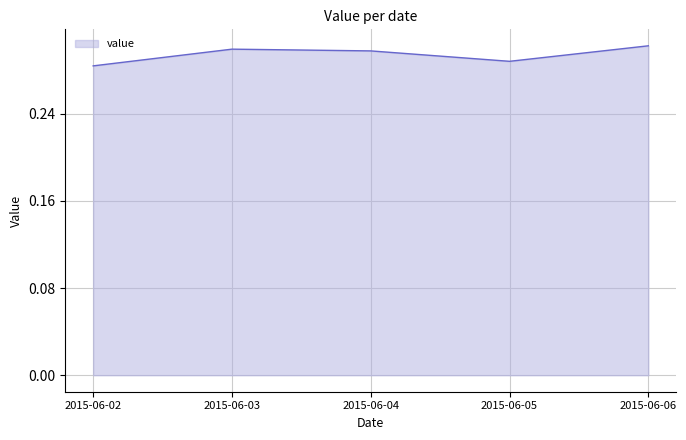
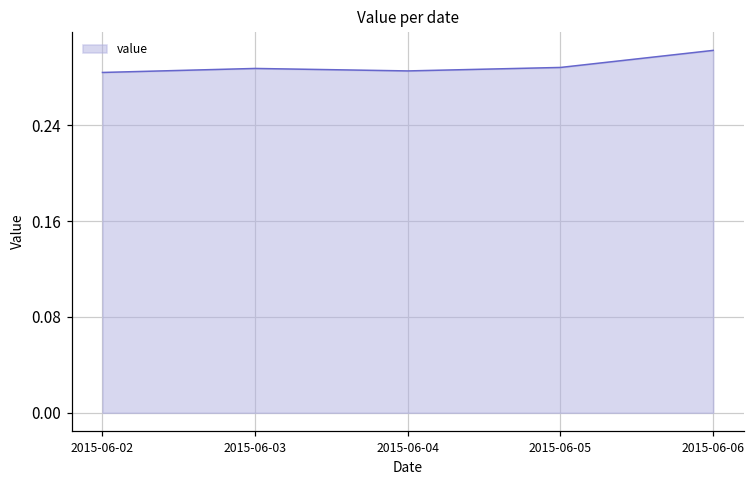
  {
    "2015-06-02": 0.284,
-   "2015-06-03": 0.299,
-   "2015-06-04": 0.298,
+   "2015-06-03": 0.287,
+   "2015-06-04": 0.285,
    "2015-06-05": 0.288,
    "2015-06-06": 0.302
  }
